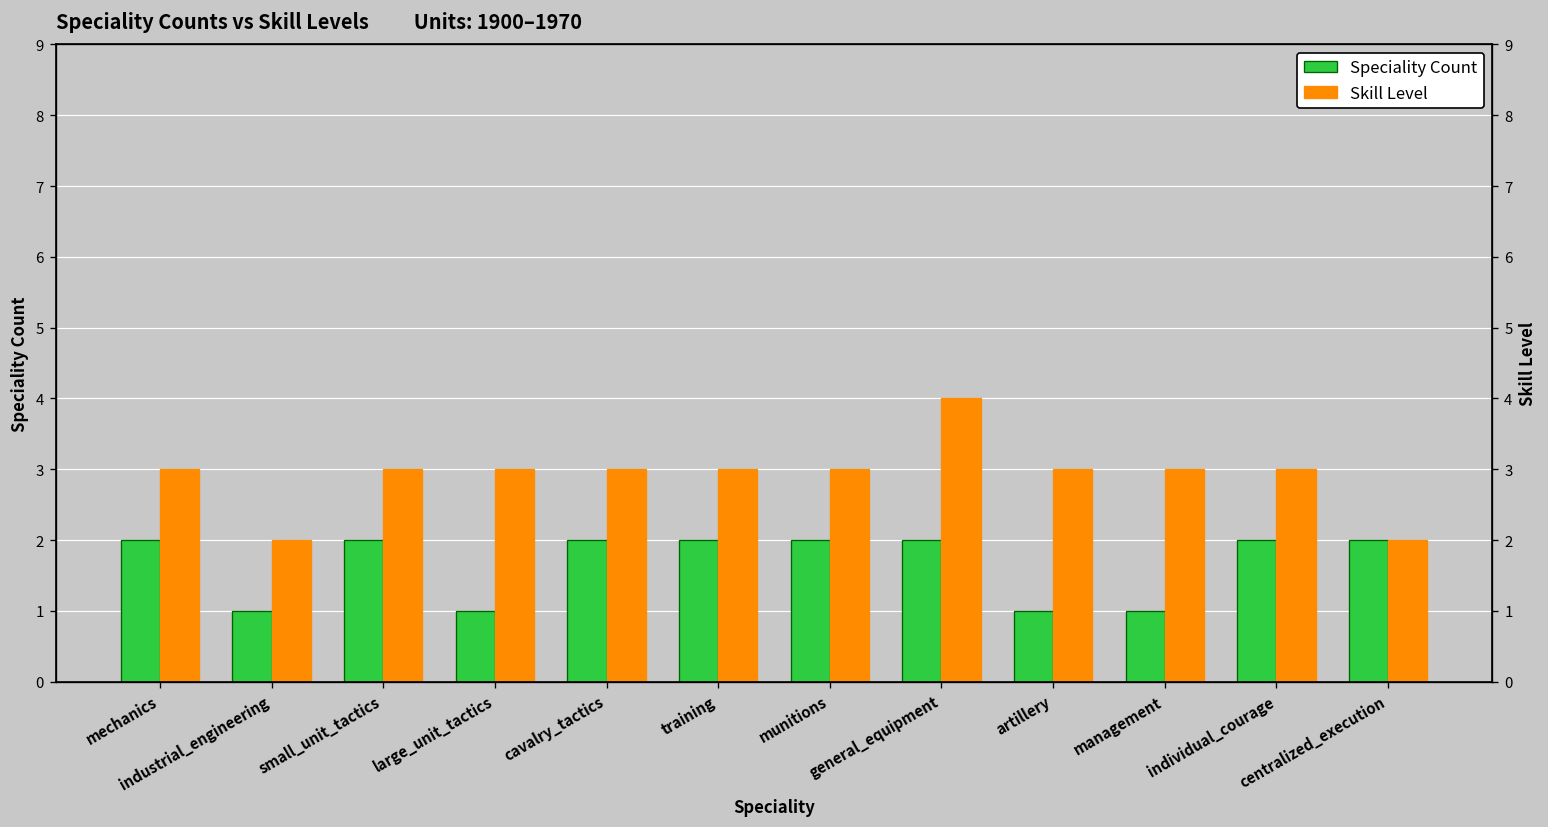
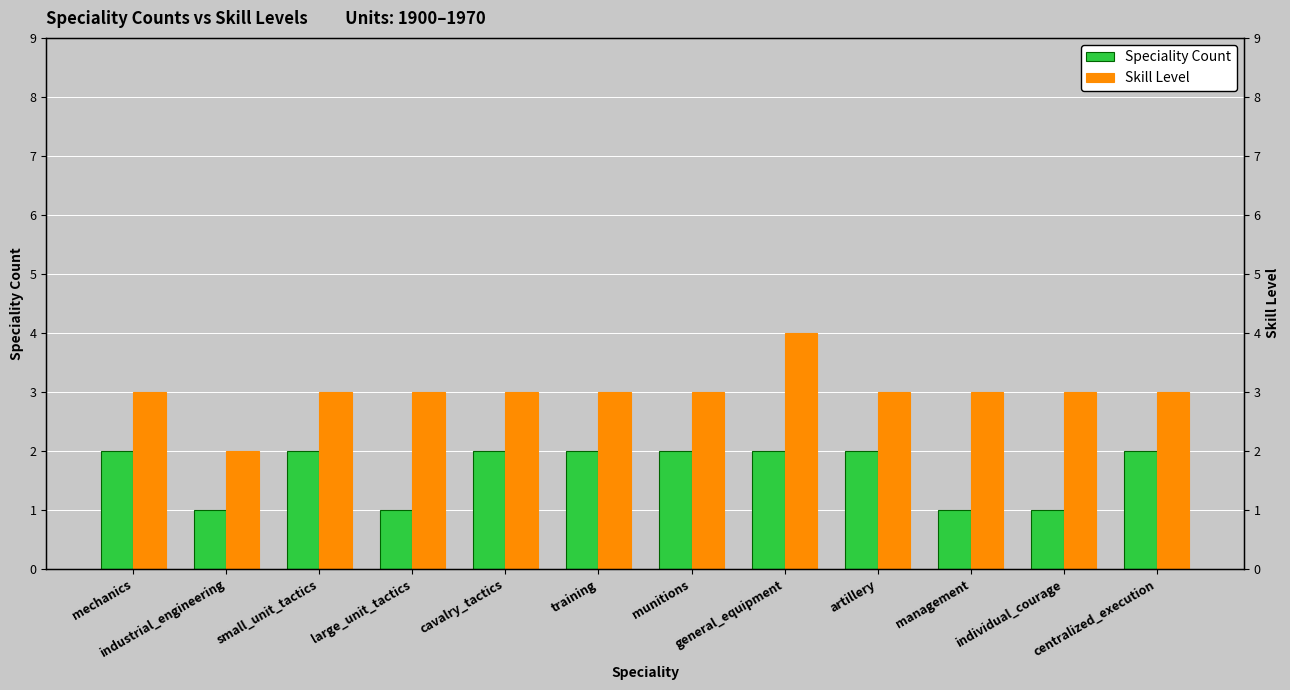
  {
    "Speciality Count": {
      "mechanics": 2,
      "industrial_engineering": 1,
      "small_unit_tactics": 2,
      "large_unit_tactics": 1,
      "cavalry_tactics": 2,
      "training": 2,
      "munitions": 2,
      "general_equipment": 2,
-     "artillery": 1,
+     "artillery": 2,
      "management": 1,
-     "individual_courage": 2,
+     "individual_courage": 1,
      "centralized_execution": 2
    },
    "Skill Level": {
      "mechanics": 3,
      "industrial_engineering": 2,
      "small_unit_tactics": 3,
      "large_unit_tactics": 3,
      "cavalry_tactics": 3,
      "training": 3,
      "munitions": 3,
      "general_equipment": 4,
      "artillery": 3,
      "management": 3,
      "individual_courage": 3,
-     "centralized_execution": 2
+     "centralized_execution": 3
    }
  }
